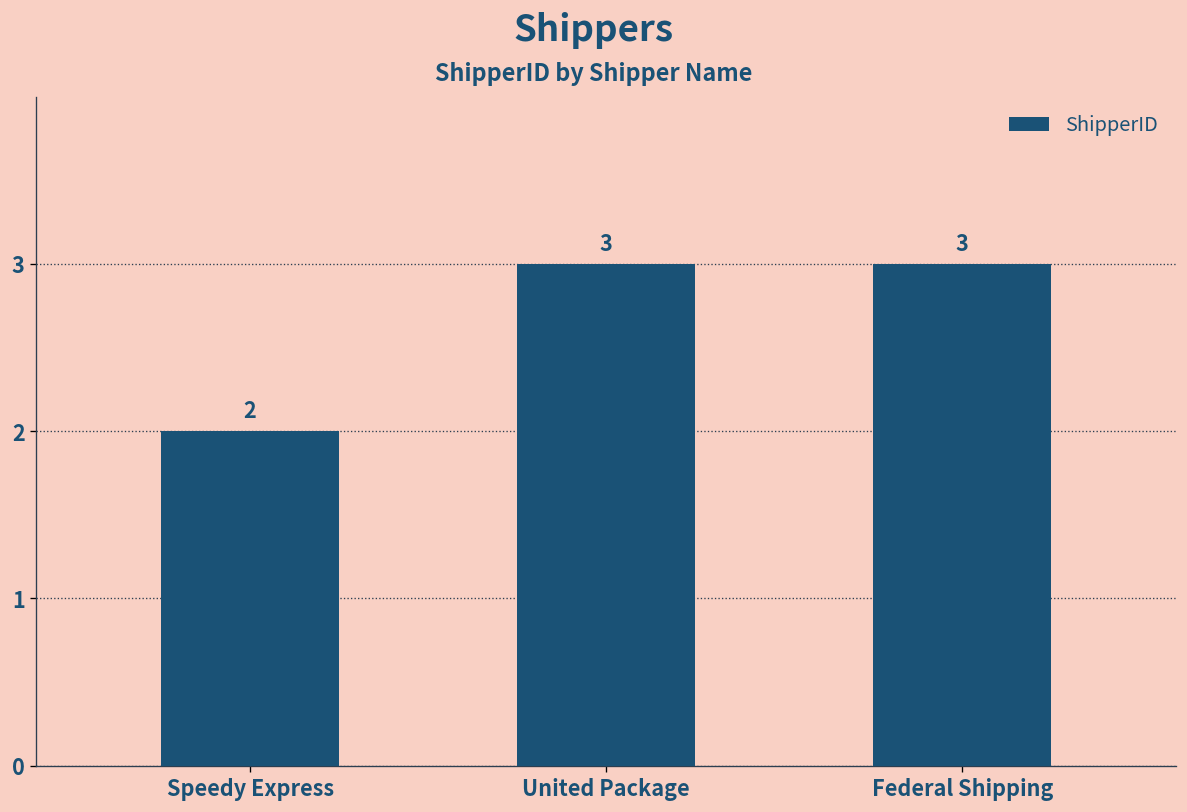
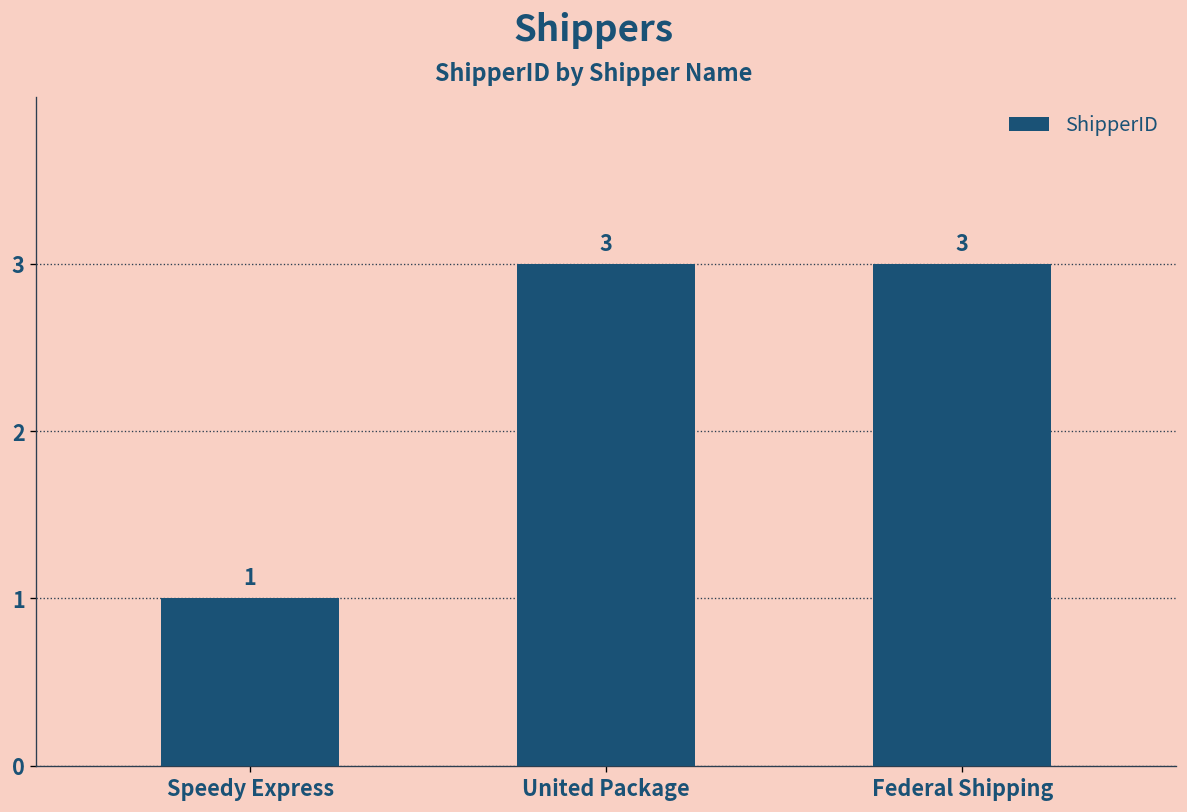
  {
-   "Speedy Express": 2,
+   "Speedy Express": 1,
    "United Package": 3,
    "Federal Shipping": 3
  }
